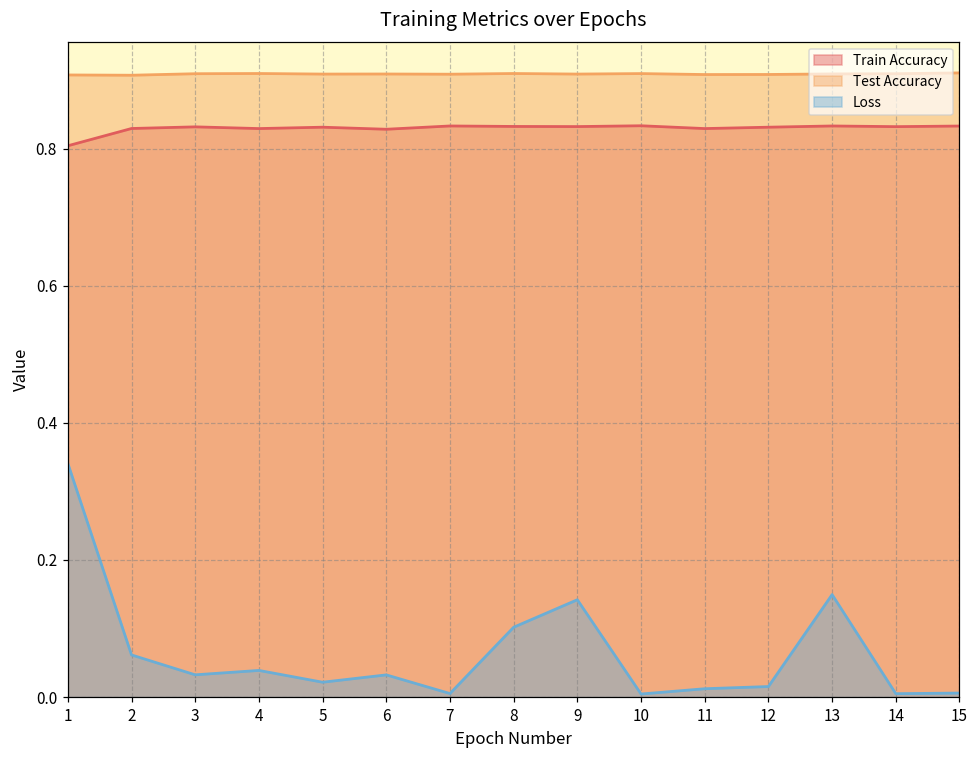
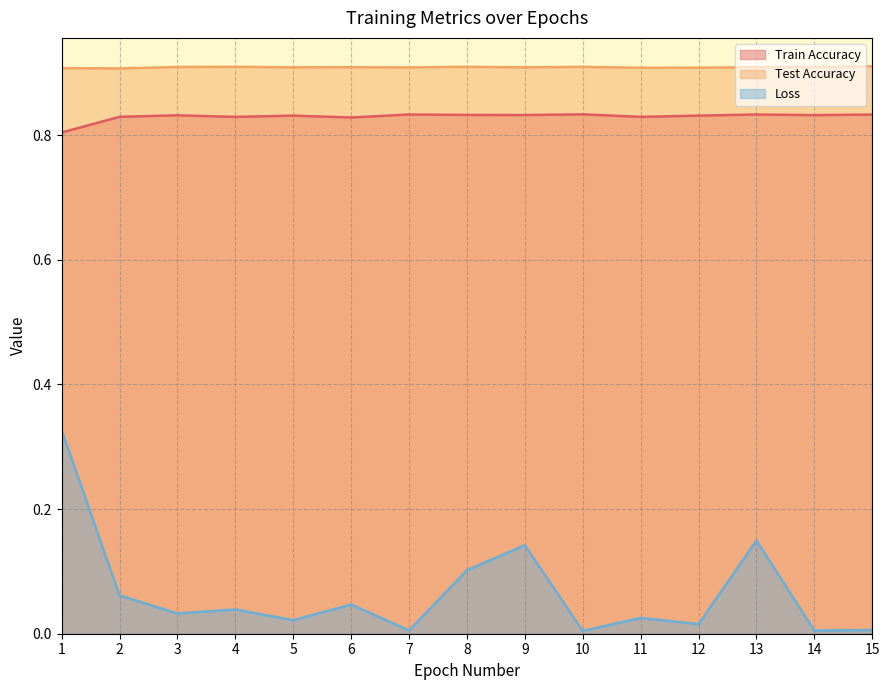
  {
    "Loss": {
-     "1": 0.34,
+     "1": 0.33,
      "2": 0.06,
      "3": 0.03,
      "4": 0.04,
      "5": 0.02,
-     "6": 0.03,
+     "6": 0.05,
      "7": 0.01,
      "8": 0.10,
      "9": 0.14,
      "10": 0.00,
-     "11": 0.01,
+     "11": 0.03,
      "12": 0.02,
      "13": 0.15,
      "14": 0.01,
      "15": 0.01
    }
  }
